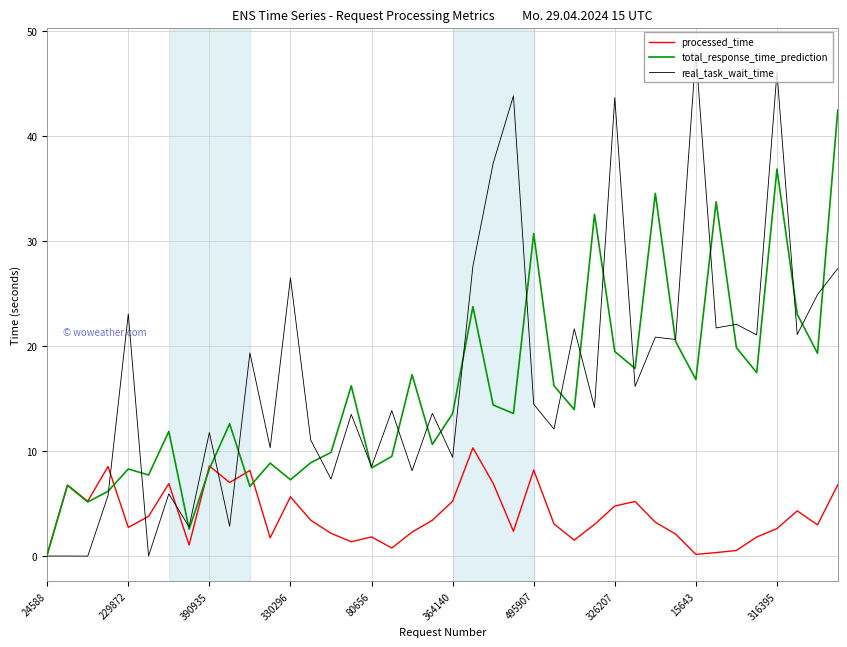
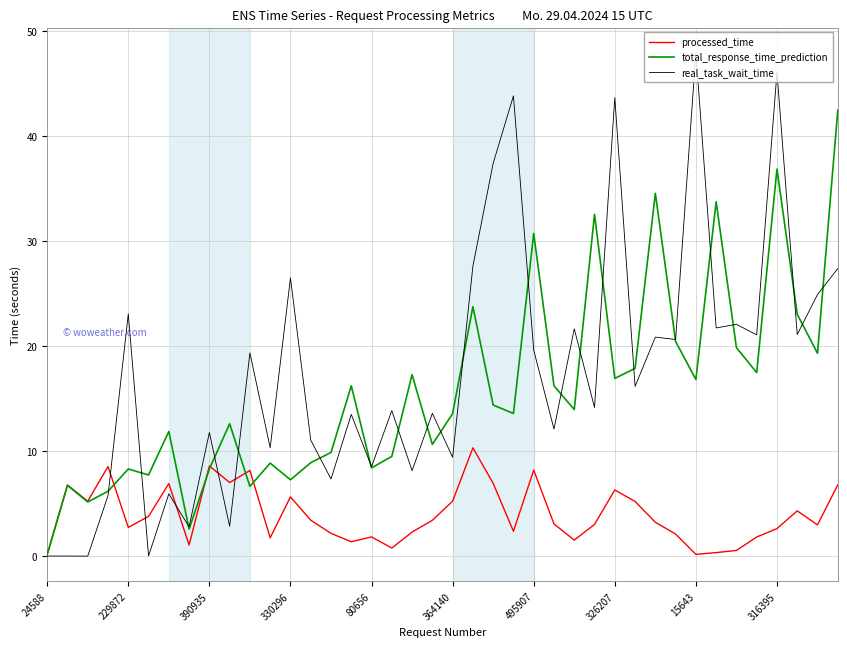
  {
    "processed_time": {
      "229872": 2.7,
      "390935": 8.6,
      "330296": 5.6,
      "80656": 1.8,
      "364140": 5.2,
      "495907": 8.2,
-     "326207": 4.8,
+     "326207": 6.3,
      "15643": 0.2,
      "316395": 2.6
    },
    "total_response_time_prediction": {
      "229872": 8.3,
      "390935": 8.3,
      "330296": 7.3,
      "364140": 13.6,
      "495907": 30.7,
-     "326207": 19.5,
+     "326207": 16.9,
      "15643": 16.8,
      "316395": 36.8
    },
    "real_task_wait_time": {
      "229872": 23.1,
      "390935": 11.8,
      "330296": 26.5,
      "364140": 9.4,
-     "495907": 14.5,
+     "495907": 19.6,
      "326207": 43.6
    }
  }
